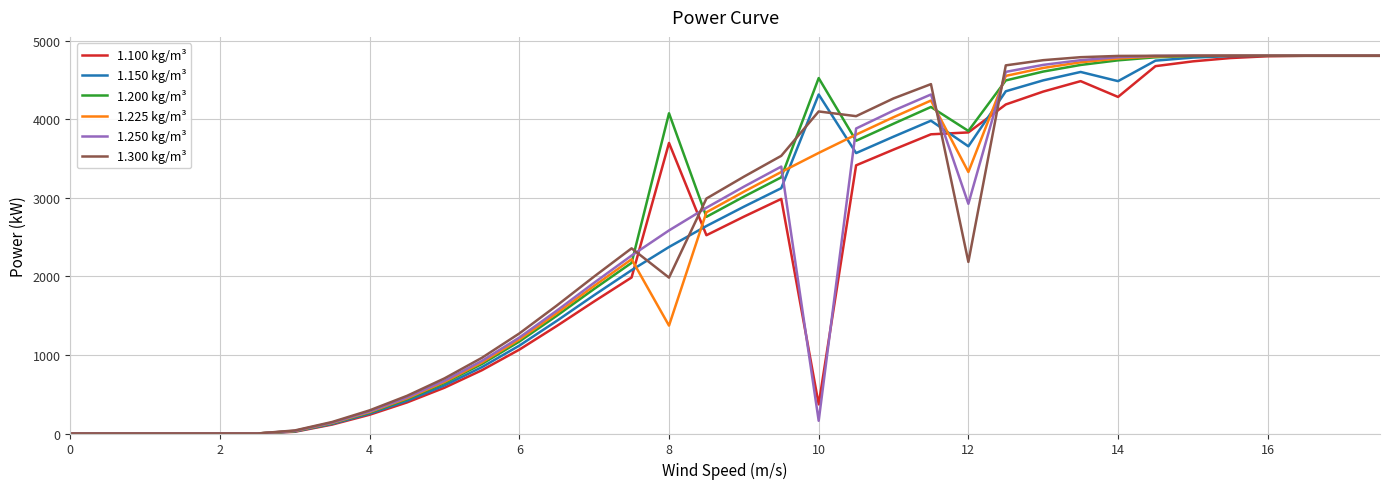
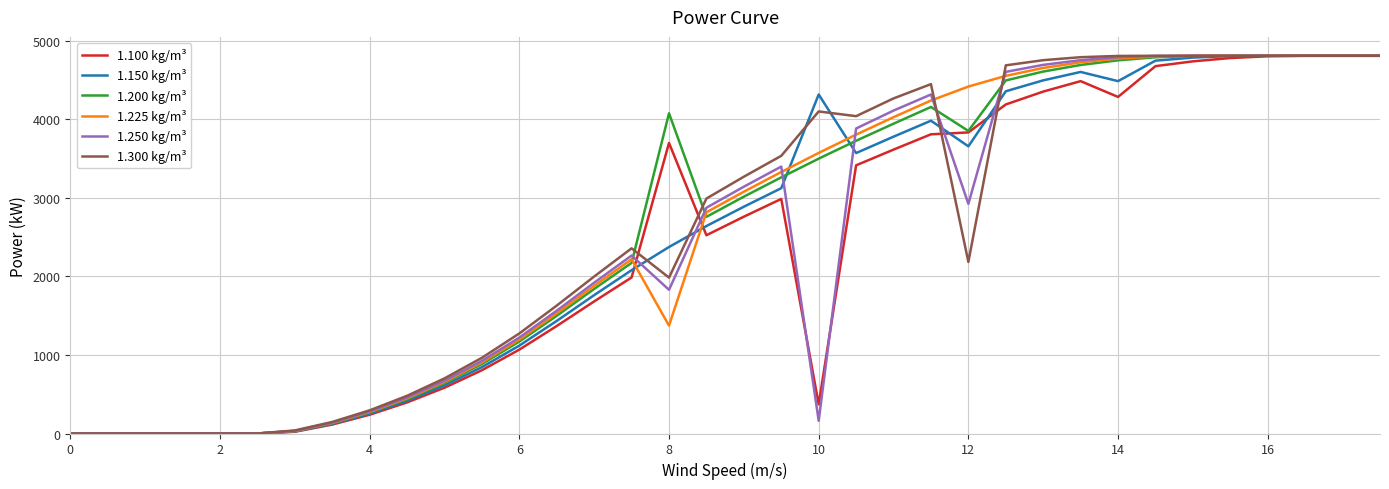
  {
    "1.100 kg/m³": {
      "6": 1100,
      "8": 3700,
      "10": 400,
      "14": 4300
    },
    "1.150 kg/m³": {
      "6": 1100,
      "8": 2400,
      "10": 4300,
      "12": 3700,
      "14": 4500
    },
    "1.200 kg/m³": {
      "8": 4100,
-     "10": 4500
+     "10": 3500
    },
    "1.225 kg/m³": {
      "8": 1400,
      "10": 3600,
-     "12": 3300
+     "12": 4400
    },
    "1.250 kg/m³": {
-     "8": 2600,
+     "8": 1800,
      "10": 200,
      "12": 2900
    },
    "1.300 kg/m³": {
      "6": 1300,
      "8": 2000,
      "10": 4100,
      "12": 2200
    }
  }
